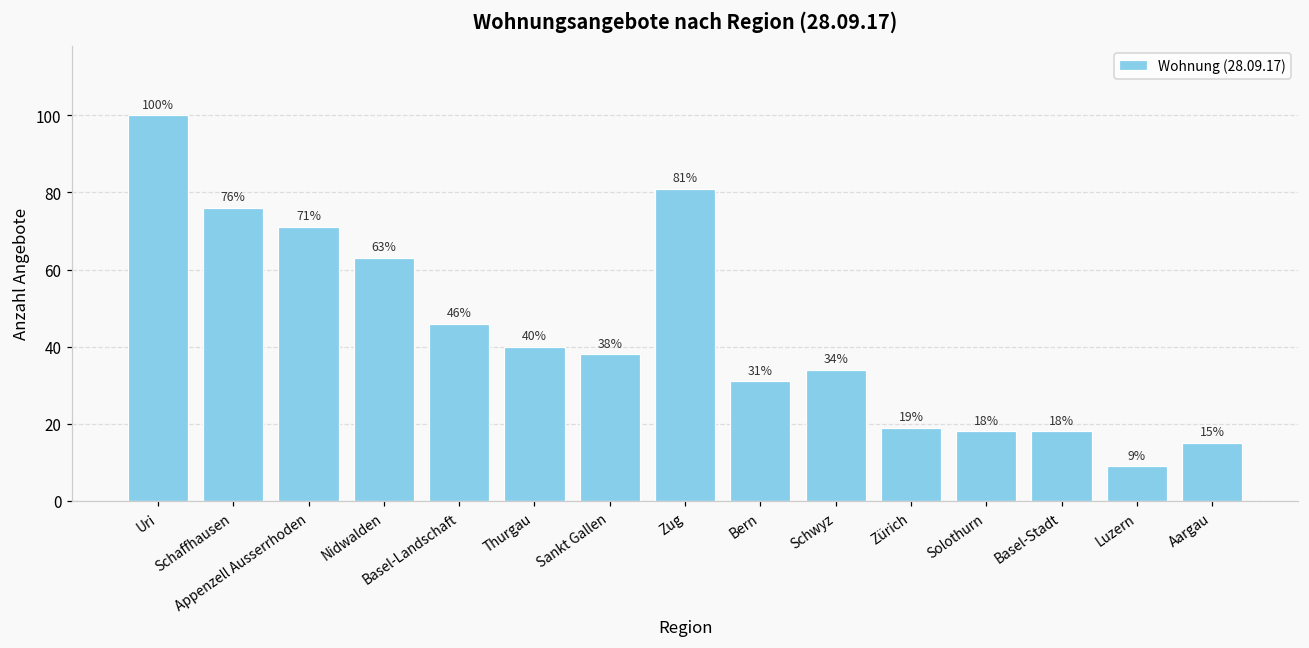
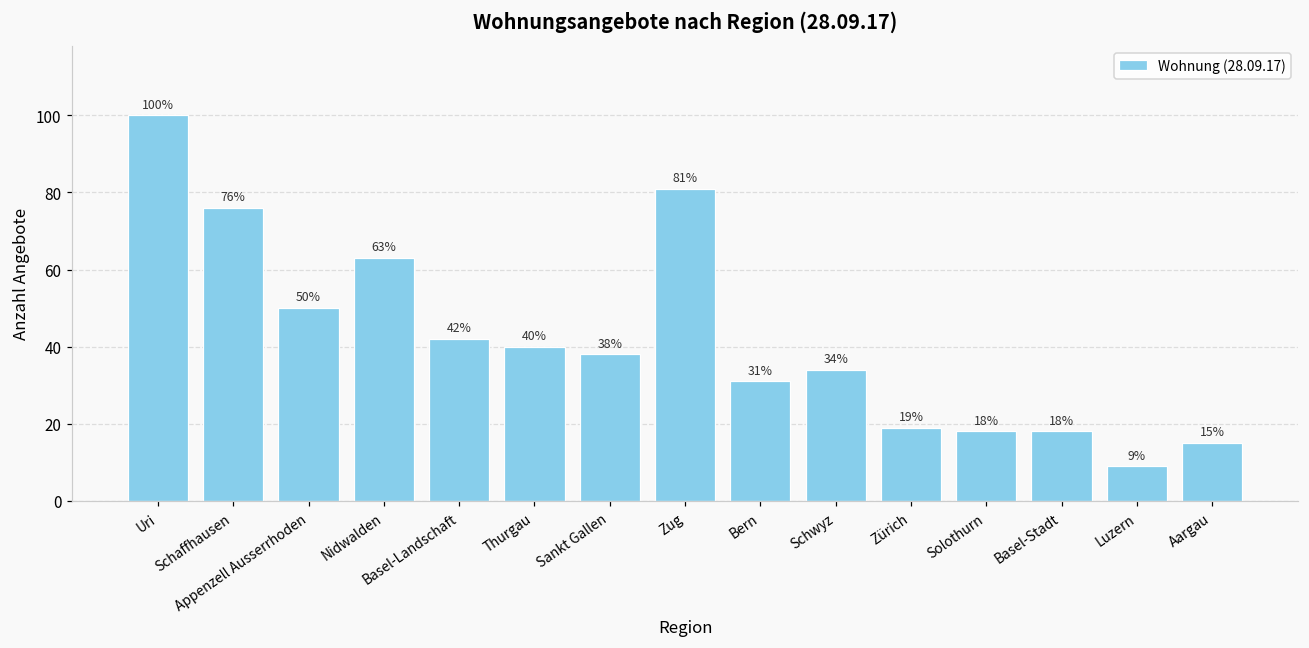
  {
    "Uri": "100%",
    "Schaffhausen": "76%",
-   "Appenzell Ausserrhoden": "71%",
+   "Appenzell Ausserrhoden": "50%",
    "Nidwalden": "63%",
-   "Basel-Landschaft": "46%",
+   "Basel-Landschaft": "42%",
    "Thurgau": "40%",
    "Sankt Gallen": "38%",
    "Zug": "81%",
    "Bern": "31%",
    "Schwyz": "34%",
    "Zürich": "19%",
    "Solothurn": "18%",
    "Basel-Stadt": "18%",
    "Luzern": "9%",
    "Aargau": "15%"
  }
